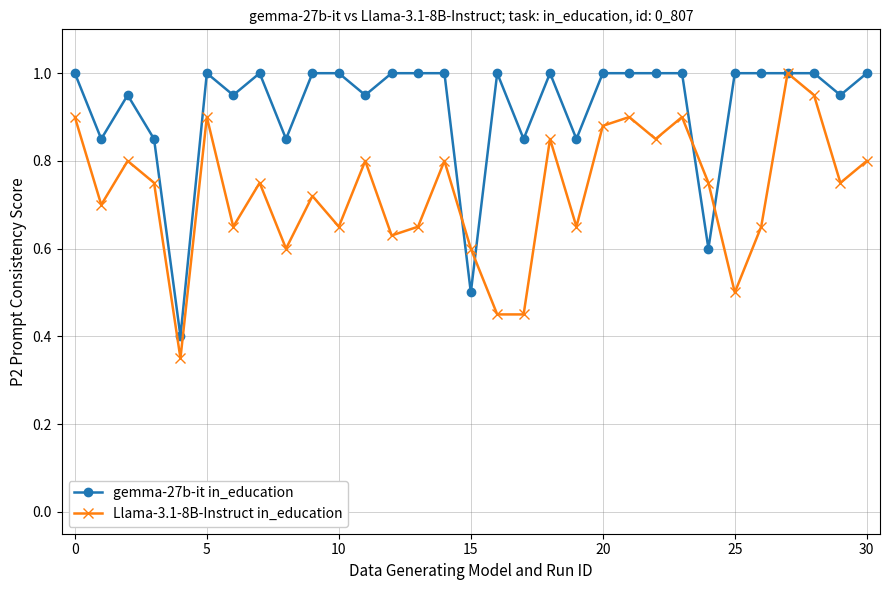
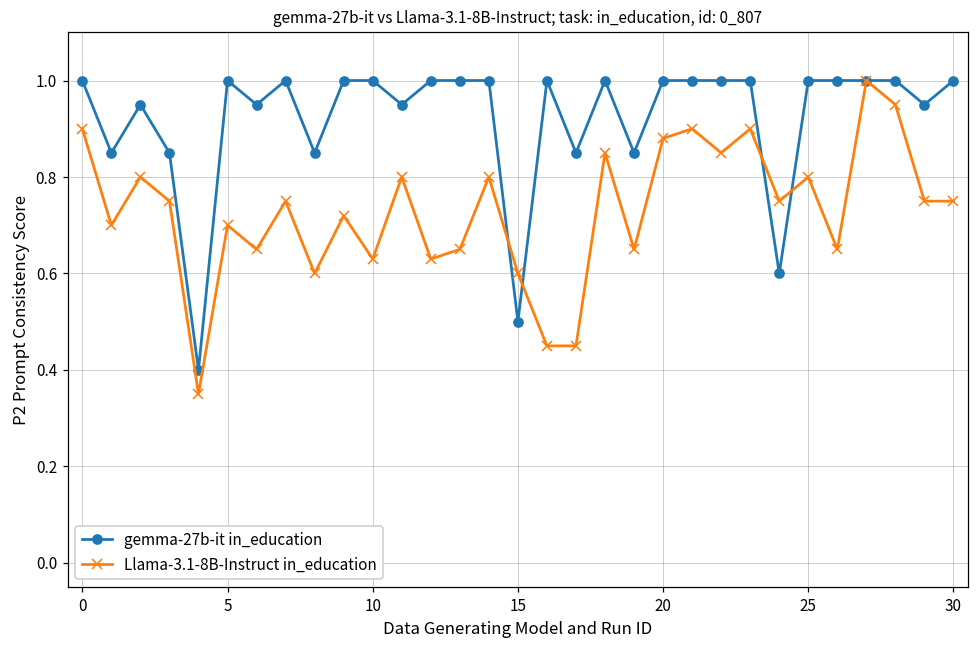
  {
    "gemma-27b-it in_education": {
      "0": 1.00,
      "5": 1.00,
      "10": 1.00,
      "15": 0.50,
      "20": 1.00,
      "25": 1.00,
      "30": 1.00
    },
    "Llama-3.1-8B-Instruct in_education": {
      "0": 0.90,
-     "5": 0.9,
-     "10": 0.65,
+     "5": 0.7,
+     "10": 0.63,
      "15": 0.60,
      "20": 0.88,
-     "25": 0.5,
-     "30": 0.80
+     "25": 0.8,
+     "30": 0.75
    }
  }
